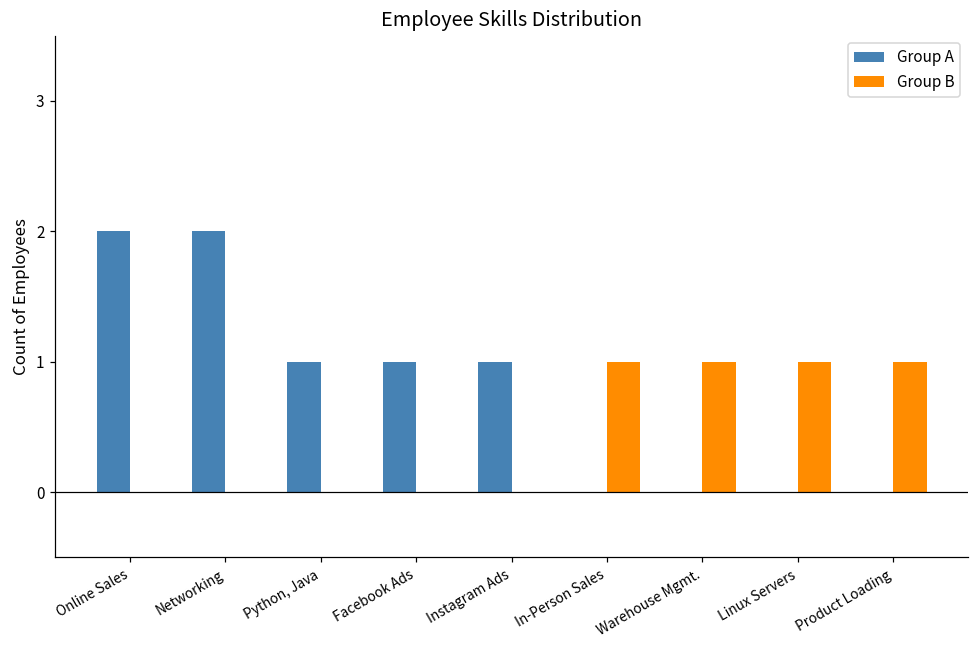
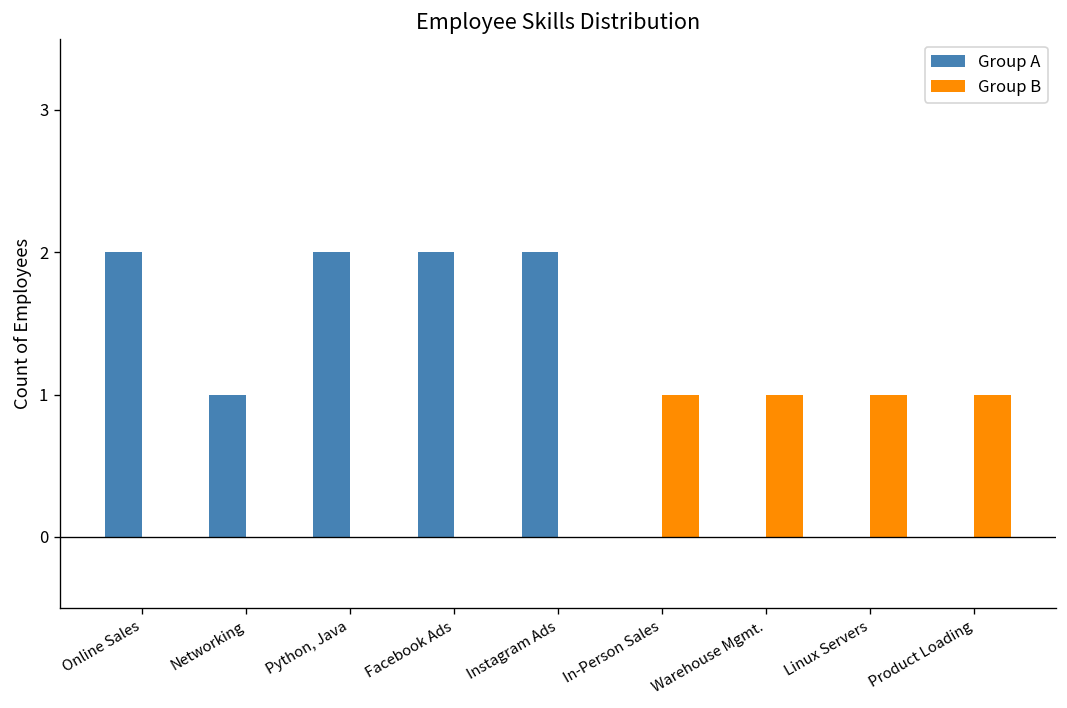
  {
    "Group A": {
      "Online Sales": 2,
-     "Networking": 2,
-     "Python, Java": 1,
-     "Facebook Ads": 1,
-     "Instagram Ads": 1,
+     "Networking": 1,
+     "Python, Java": 2,
+     "Facebook Ads": 2,
+     "Instagram Ads": 2,
      "In-Person Sales": 0,
      "Warehouse Mgmt.": 0,
      "Linux Servers": 0,
      "Product Loading": 0
    },
    "Group B": {
      "Online Sales": 0,
      "Networking": 0,
      "Python, Java": 0,
      "Facebook Ads": 0,
      "Instagram Ads": 0,
      "In-Person Sales": 1,
      "Warehouse Mgmt.": 1,
      "Linux Servers": 1,
      "Product Loading": 1
    }
  }
